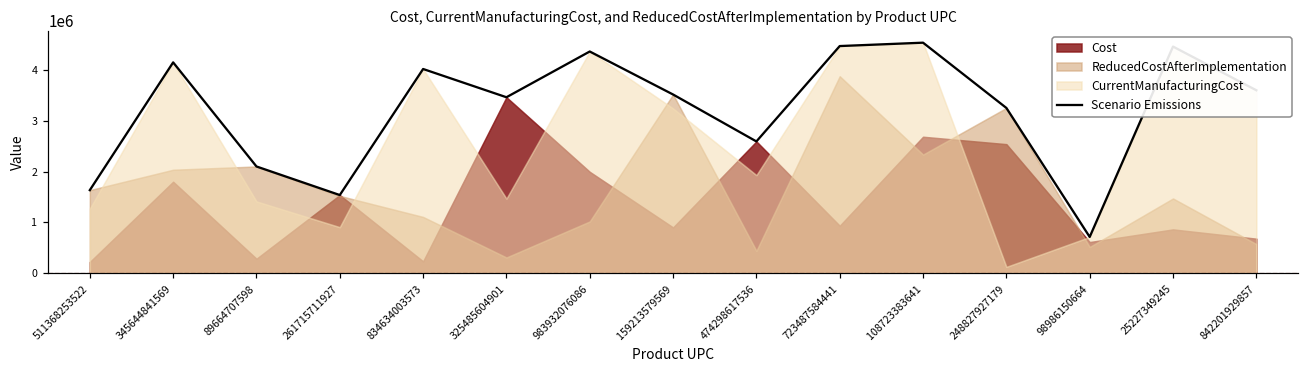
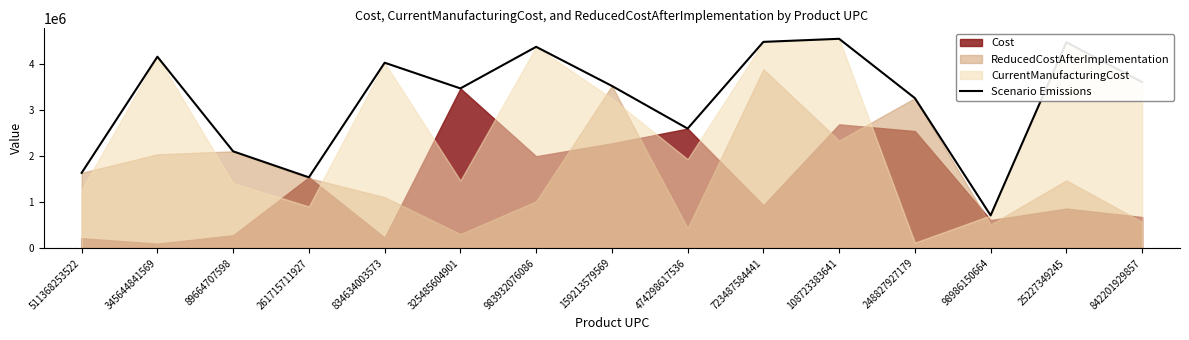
  {
    "Cost": {
      "511368253522": 200000,
-     "345644841569": 1800000,
+     "345644841569": 100000,
      "89664707598": 300000,
      "834634003573": 200000,
      "983932076086": 2000000,
-     "159213579569": 900000,
+     "159213579569": 2300000,
      "723487584441": 900000,
      "108723383641": 2700000,
      "248827927179": 2500000,
      "98986150664": 600000,
      "25227349245": 900000,
      "842201929857": 700000
    },
    "ReducedCostAfterImplementation": {
      "345644841569": 2000000,
      "834634003573": 1100000,
      "325485604901": 300000,
      "983932076086": 1000000,
      "474298617536": 400000,
      "723487584441": 3900000,
      "108723383641": 2300000,
      "98986150664": 500000,
      "25227349245": 1500000,
      "842201929857": 600000
    },
    "CurrentManufacturingCost": {
      "511368253522": 1300000,
      "89664707598": 1400000,
      "261715711927": 900000,
      "325485604901": 1500000,
      "159213579569": 3200000,
      "474298617536": 1900000,
      "248827927179": 100000
    }
  }
